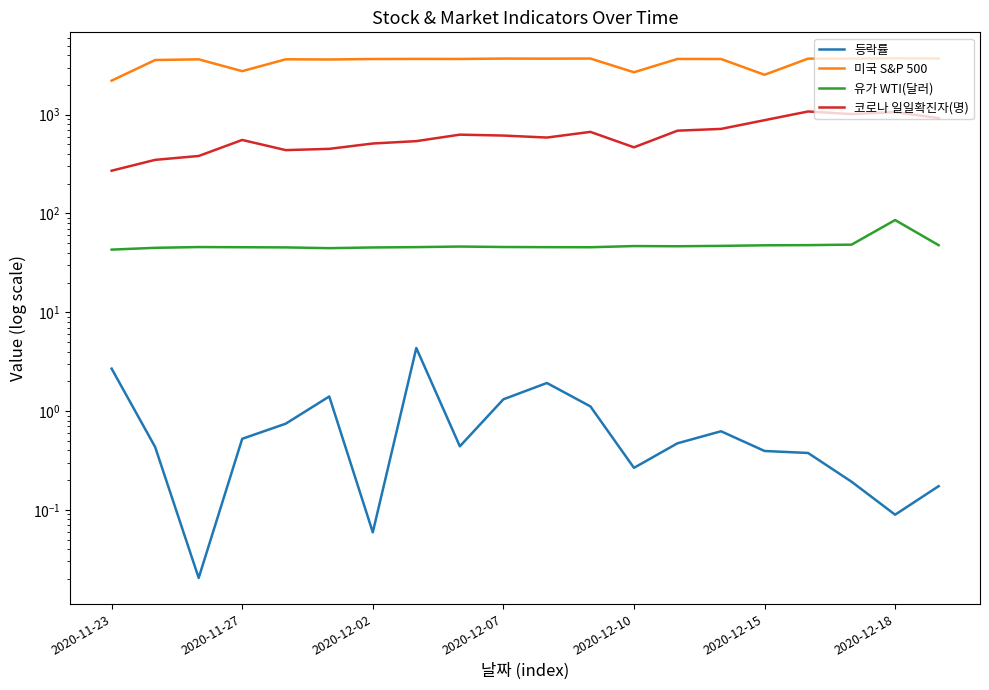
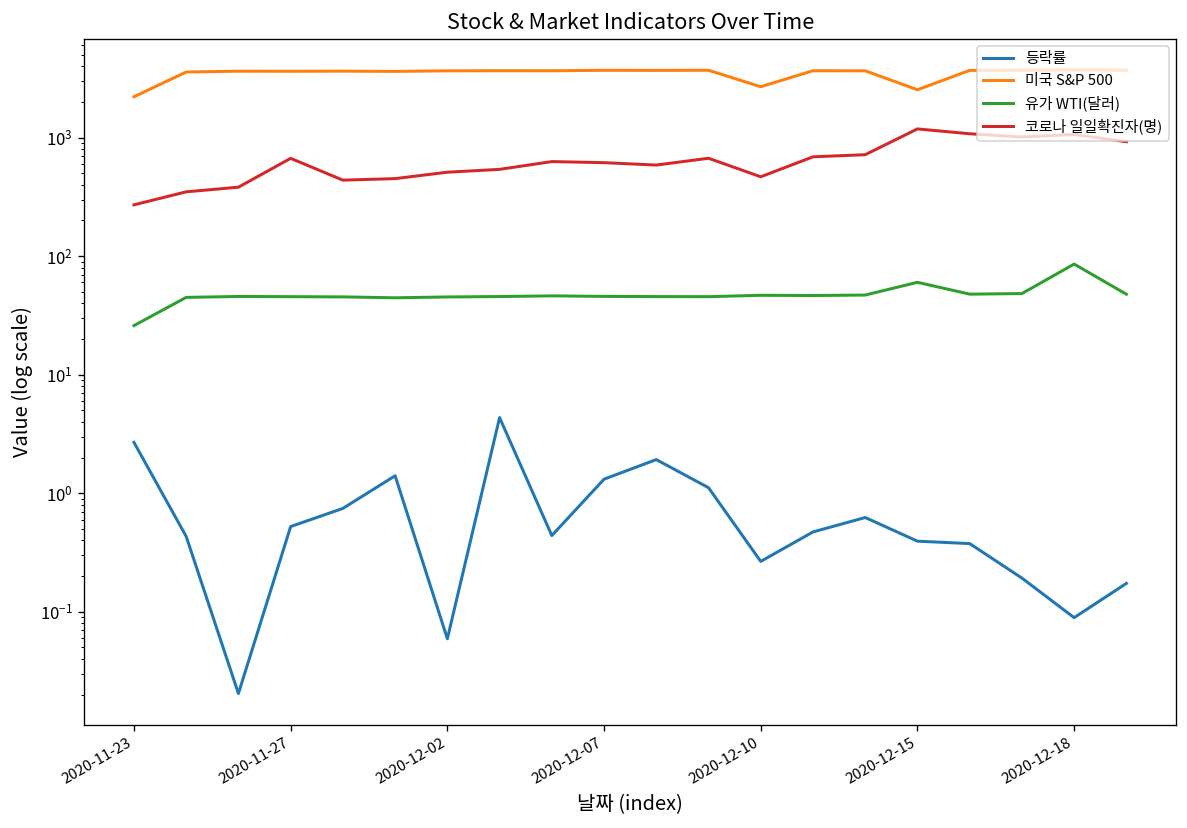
  {
    "등락률": {
      "2020-11-23": 2.7,
      "2020-11-27": 0.5,
      "2020-12-02": 0.06,
      "2020-12-07": 1.3,
      "2020-12-10": 0.27,
      "2020-12-15": 0.39,
      "2020-12-18": 0.09
    },
    "미국 S&P 500": {
      "2020-11-23": 2200,
-     "2020-11-27": 2800,
+     "2020-11-27": 3600,
      "2020-12-02": 3700,
      "2020-12-07": 3700,
      "2020-12-10": 2700,
      "2020-12-15": 2500
    },
    "유가 WTI(달러)": {
-     "2020-11-23": 40,
+     "2020-11-23": 26,
      "2020-11-27": 50,
      "2020-12-02": 50,
      "2020-12-07": 50,
      "2020-12-10": 50,
-     "2020-12-15": 50,
+     "2020-12-15": 60,
      "2020-12-18": 90
    },
    "코로나 일일확진자(명)": {
      "2020-11-23": 270,
-     "2020-11-27": 600,
+     "2020-11-27": 700,
      "2020-12-02": 500,
      "2020-12-07": 600,
      "2020-12-10": 500,
-     "2020-12-15": 900
+     "2020-12-15": 1200
    }
  }
